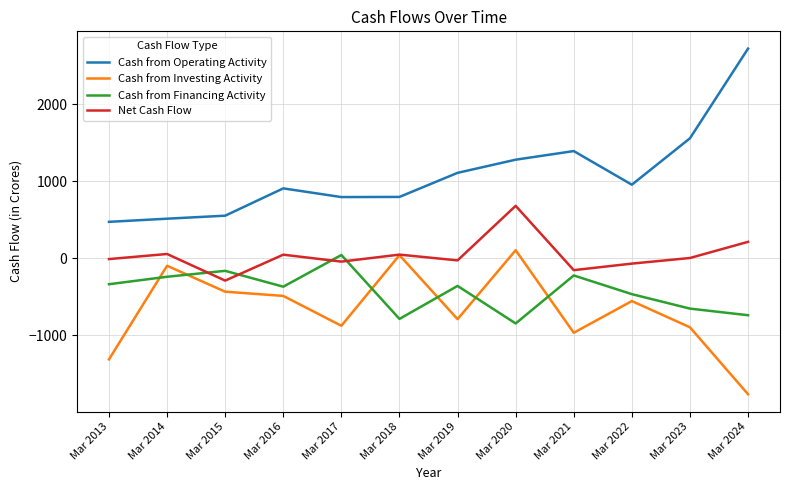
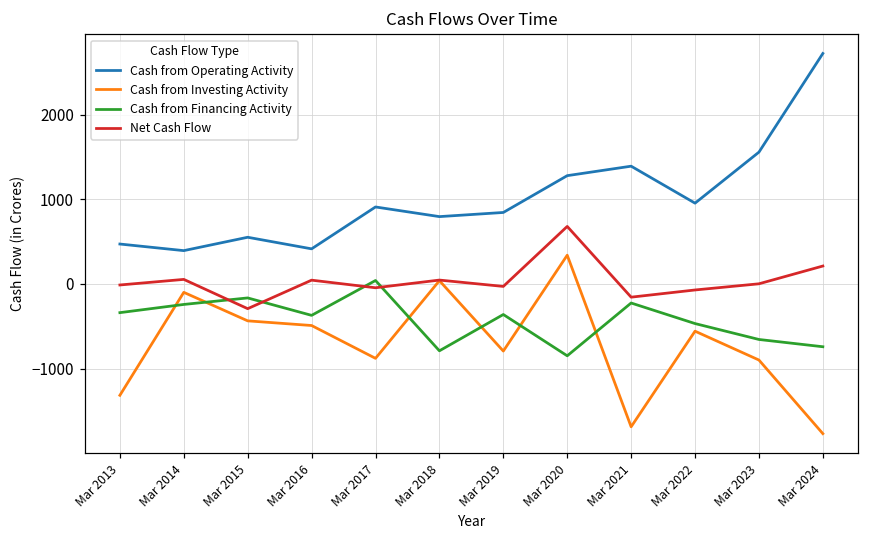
  {
    "Cash from Operating Activity": {
      "Mar 2013": 500,
-     "Mar 2014": 500,
+     "Mar 2014": 400,
      "Mar 2015": 600,
-     "Mar 2016": 900,
-     "Mar 2017": 800,
+     "Mar 2016": 400,
+     "Mar 2017": 900,
      "Mar 2018": 800,
-     "Mar 2019": 1100,
+     "Mar 2019": 800,
      "Mar 2020": 1300,
      "Mar 2021": 1400,
      "Mar 2022": 1000,
      "Mar 2023": 1600,
      "Mar 2024": 2700
    },
    "Cash from Investing Activity": {
      "Mar 2013": -1300,
      "Mar 2014": -100,
      "Mar 2015": -400,
      "Mar 2016": -500,
      "Mar 2017": -900,
      "Mar 2019": -800,
-     "Mar 2020": 100,
-     "Mar 2021": -1000,
+     "Mar 2020": 300,
+     "Mar 2021": -1700,
      "Mar 2022": -600,
      "Mar 2023": -900,
      "Mar 2024": -1800
    },
    "Cash from Financing Activity": {
      "Mar 2013": -300,
      "Mar 2014": -200,
      "Mar 2015": -200,
      "Mar 2016": -400,
      "Mar 2017": 0,
      "Mar 2018": -800,
      "Mar 2019": -400,
      "Mar 2020": -800,
      "Mar 2021": -200,
      "Mar 2022": -500,
      "Mar 2023": -700,
      "Mar 2024": -700
    },
    "Net Cash Flow": {
      "Mar 2013": 0,
      "Mar 2014": 100,
      "Mar 2015": -300,
      "Mar 2016": 0,
      "Mar 2017": 0,
      "Mar 2019": 0,
      "Mar 2020": 700,
      "Mar 2021": -200,
      "Mar 2022": -100,
      "Mar 2023": 0,
      "Mar 2024": 200
    }
  }
